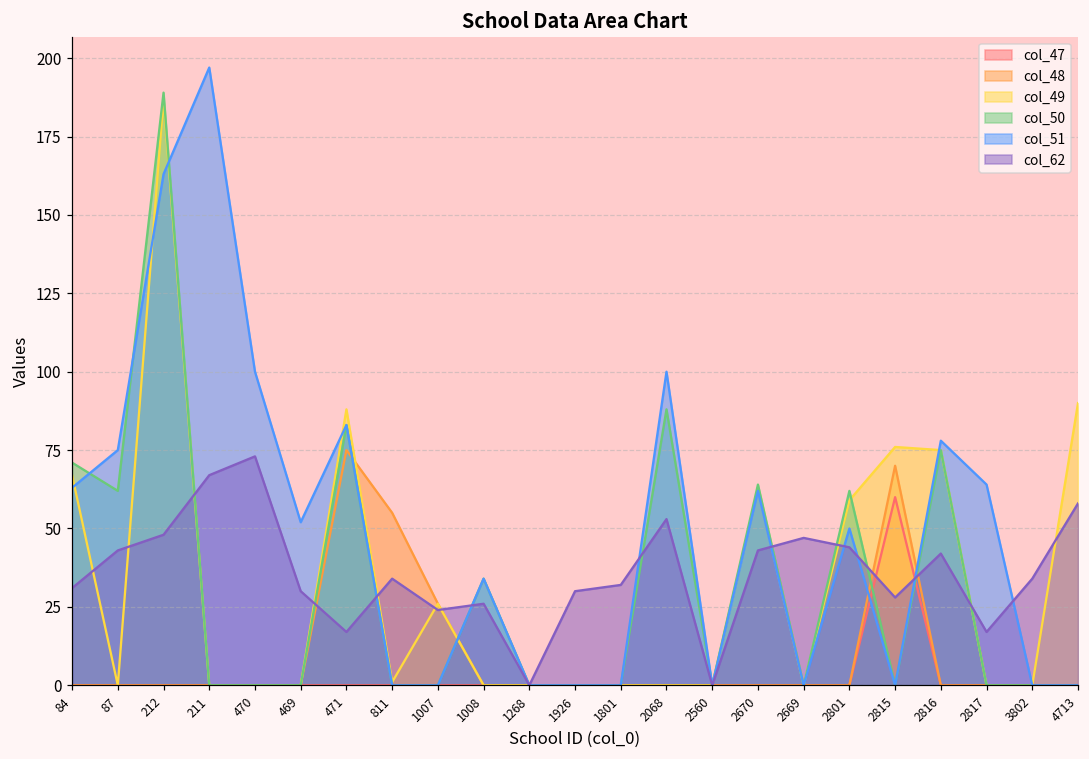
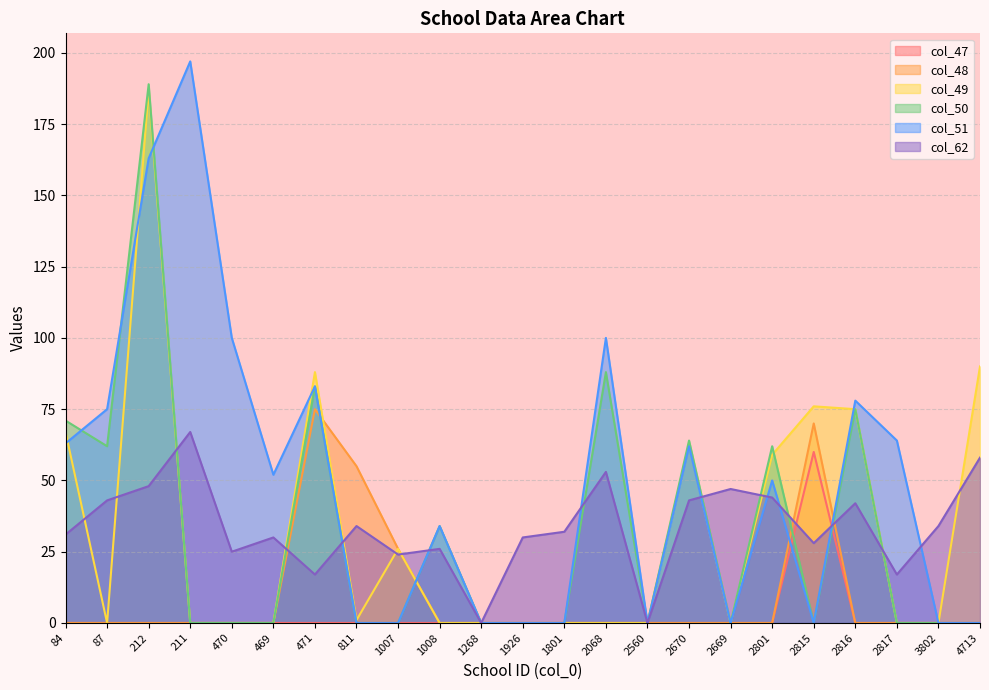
  {
    "col_50": {
      "84": 71,
      "87": 62,
      "212": 189,
      "2068": 88,
      "2670": 64,
      "2801": 62
    },
    "col_51": {
      "84": 63,
      "87": 75,
      "212": 163,
      "211": 197,
      "470": 100,
      "469": 52,
      "2068": 100,
      "2670": 62,
      "2801": 50,
      "2816": 78,
      "2817": 64
    },
    "col_62": {
      "84": 31,
      "87": 43,
      "212": 48,
      "211": 67,
-     "470": 73,
+     "470": 25,
      "469": 30,
      "471": 17,
      "811": 34,
      "1007": 24,
      "1008": 26,
      "1926": 30,
      "1801": 32,
      "2068": 53,
      "2670": 43,
      "2669": 47,
      "2801": 44,
      "2815": 28,
      "2816": 42,
      "2817": 17,
      "3802": 34,
      "4713": 58
    }
  }
